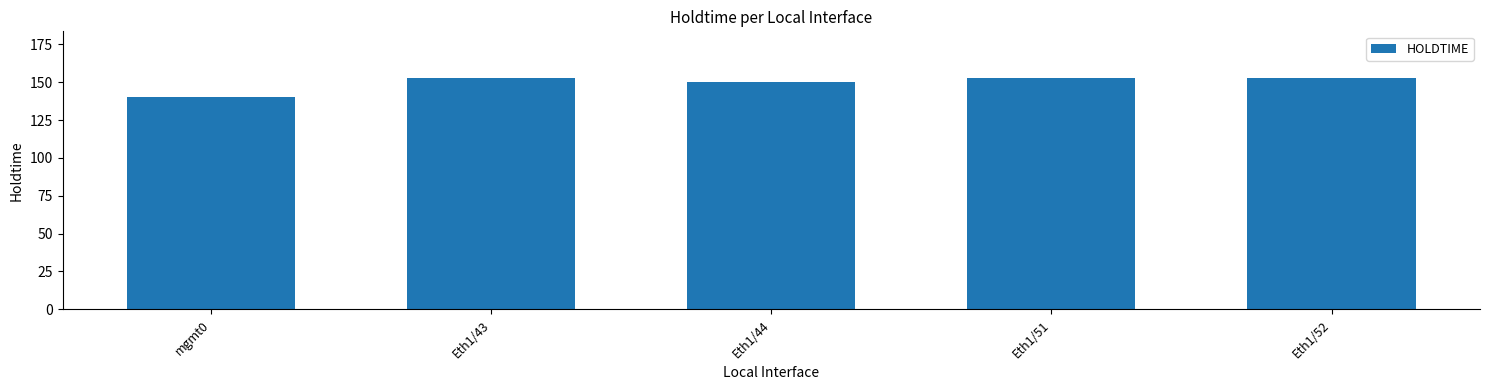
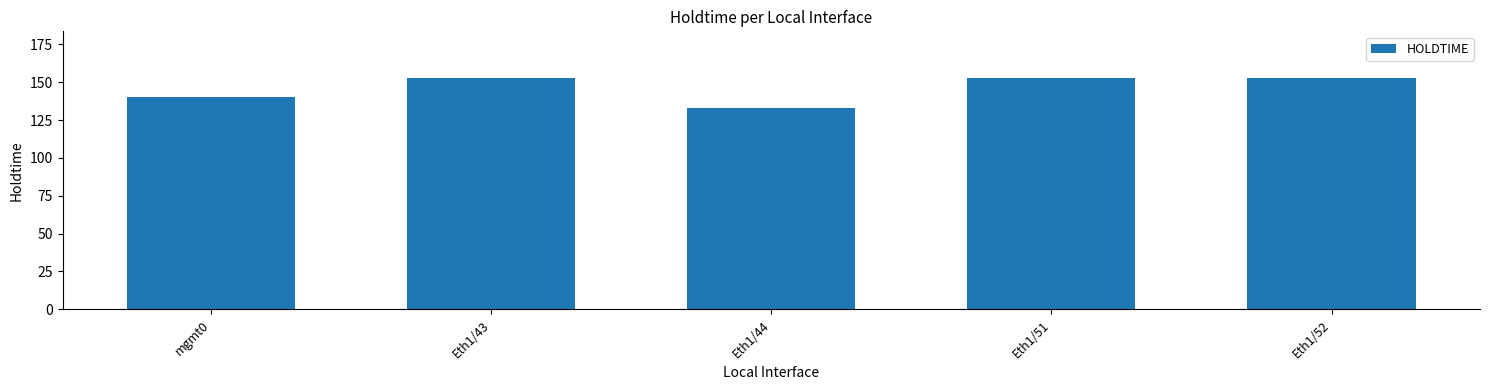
  {
    "mgmt0": 140,
    "Eth1/43": 153,
-   "Eth1/44": 150,
+   "Eth1/44": 133,
    "Eth1/51": 153,
    "Eth1/52": 153
  }
